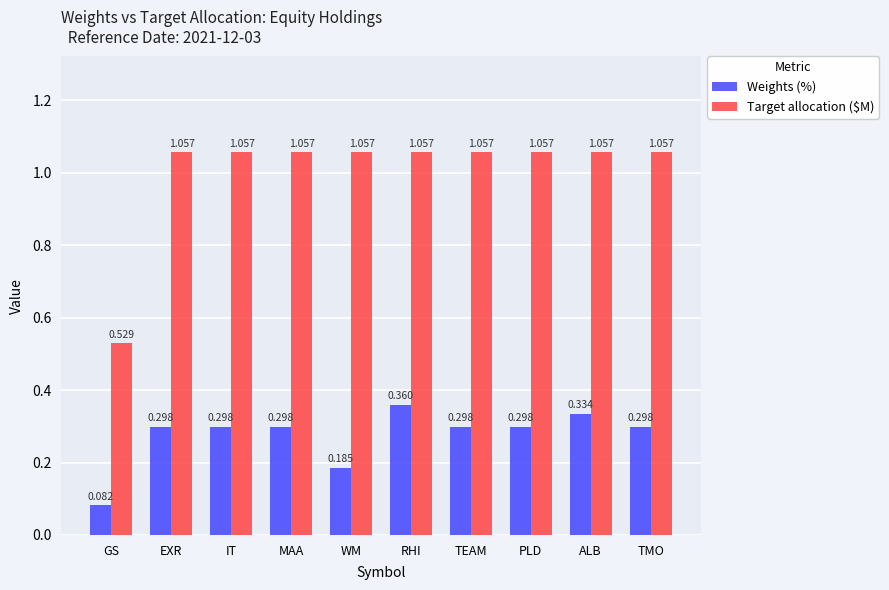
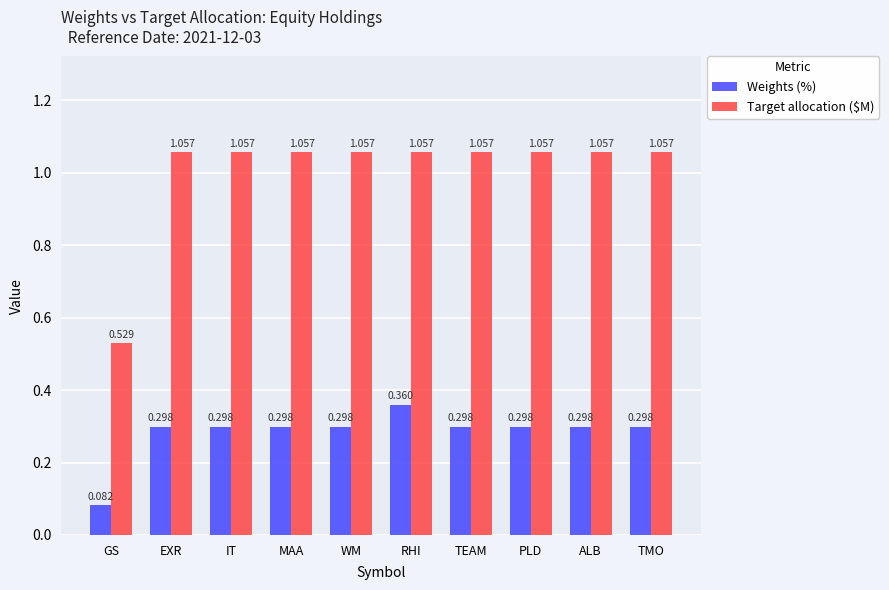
  {
    "Weights (%)": {
      "GS": 0.082,
      "EXR": 0.298,
      "IT": 0.298,
      "MAA": 0.298,
-     "WM": 0.185,
+     "WM": 0.298,
      "RHI": 0.360,
      "TEAM": 0.298,
      "PLD": 0.298,
-     "ALB": 0.334,
+     "ALB": 0.298,
      "TMO": 0.298
    },
    "Target allocation ($M)": {
      "GS": 0.529,
      "EXR": 1.057,
      "IT": 1.057,
      "MAA": 1.057,
      "WM": 1.057,
      "RHI": 1.057,
      "TEAM": 1.057,
      "PLD": 1.057,
      "ALB": 1.057,
      "TMO": 1.057
    }
  }
